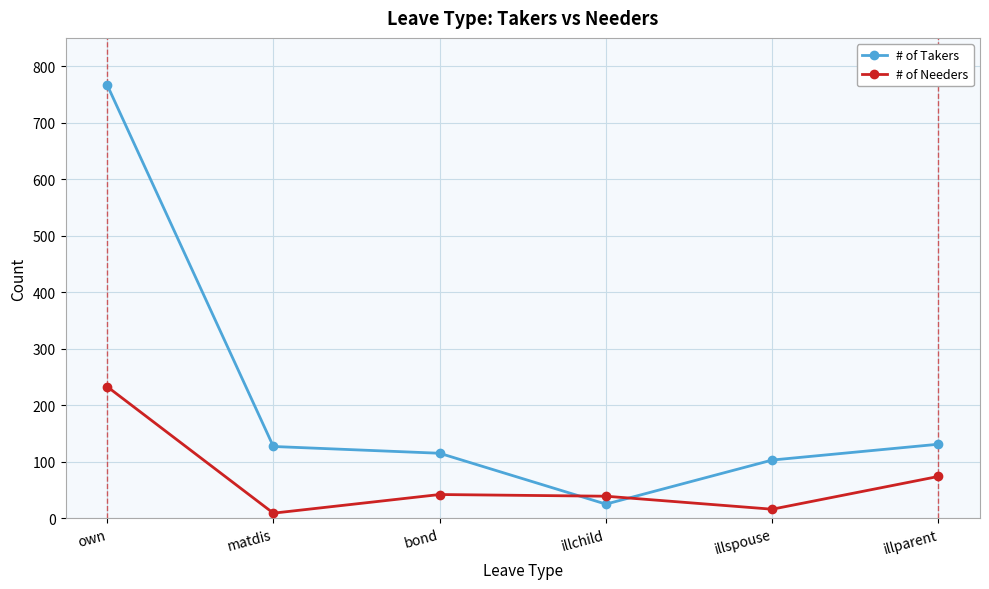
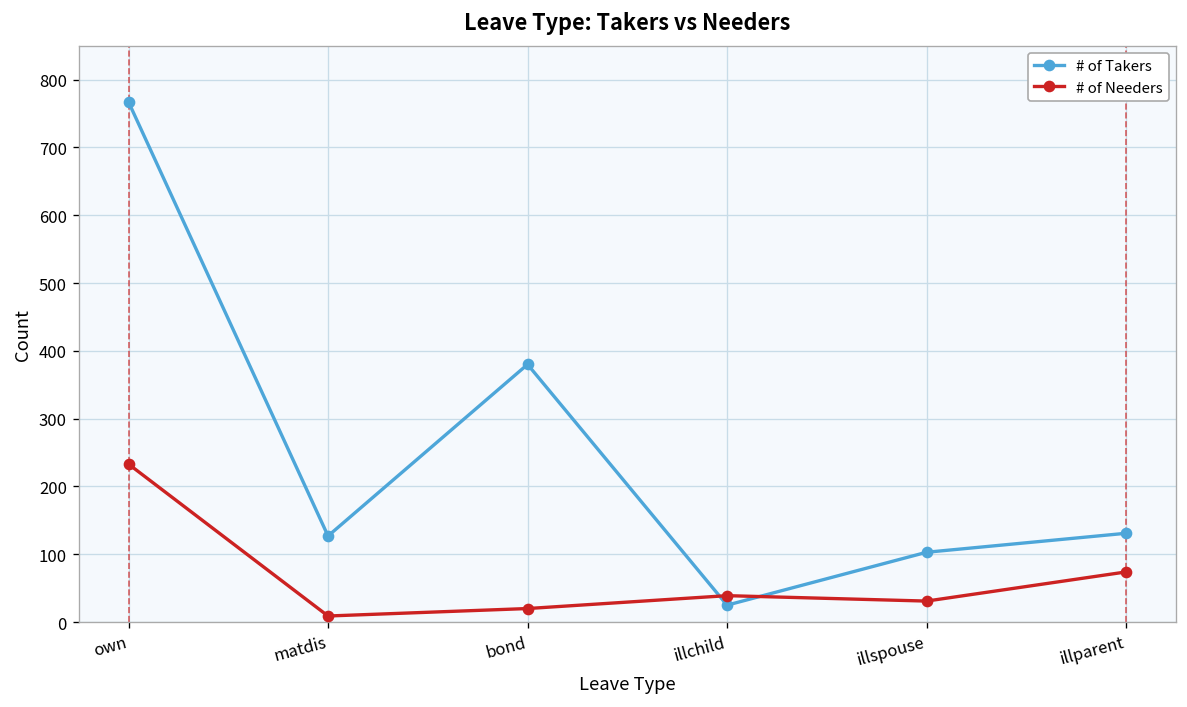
  {
    "# of Takers": {
      "own": 770,
      "matdis": 130,
-     "bond": 120,
+     "bond": 380,
      "illchild": 30,
      "illspouse": 100,
      "illparent": 130
    },
    "# of Needers": {
      "own": 230,
      "matdis": 10,
-     "bond": 40,
+     "bond": 20,
      "illchild": 40,
-     "illspouse": 20,
+     "illspouse": 30,
      "illparent": 70
    }
  }
